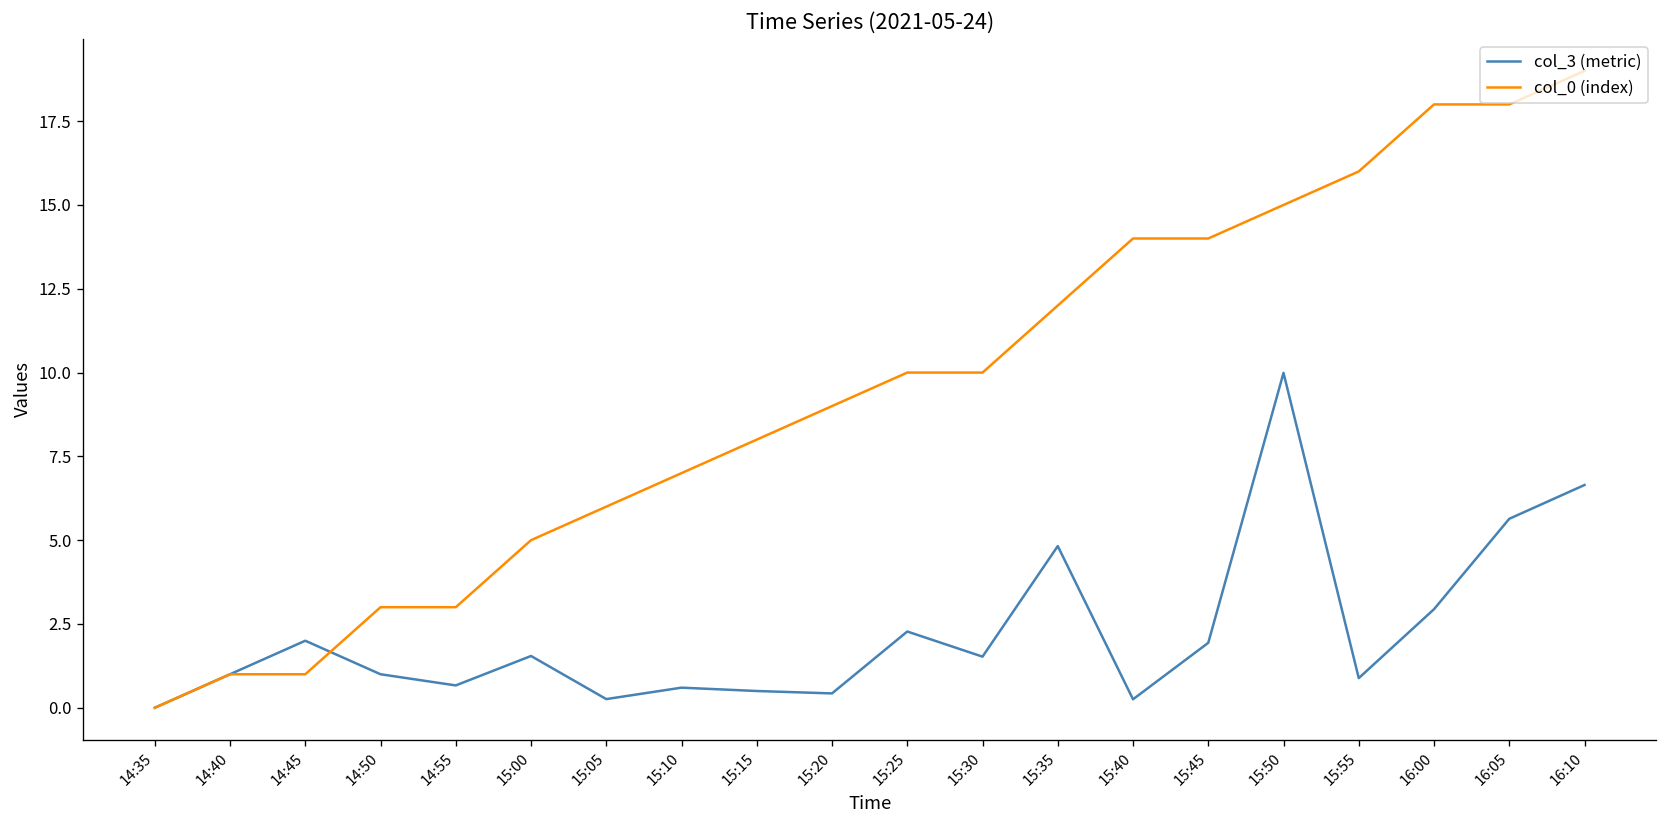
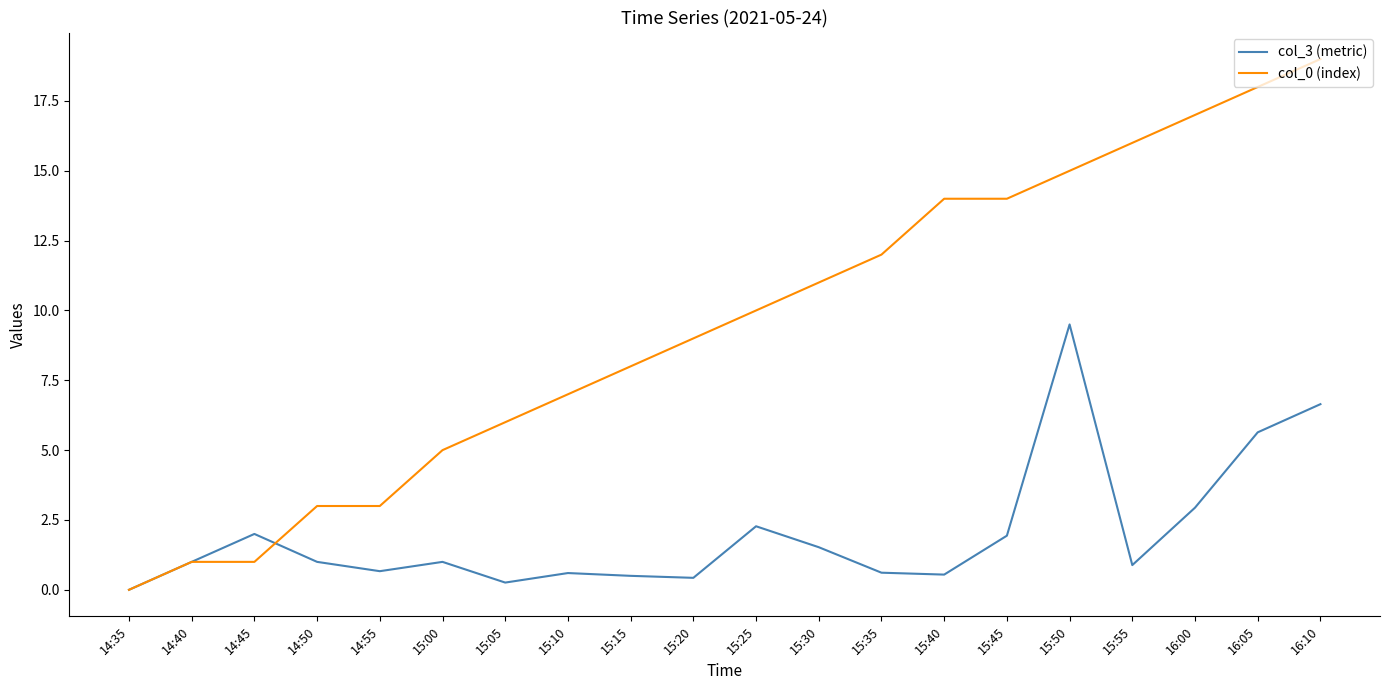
  {
    "col_3 (metric)": {
      "14:45": 2.0,
      "14:50": 1.0,
      "14:55": 0.7,
-     "15:00": 1.5,
+     "15:00": 1.0,
      "15:05": 0.3,
      "15:10": 0.6,
      "15:15": 0.5,
      "15:20": 0.4,
      "15:25": 2.3,
      "15:30": 1.5,
-     "15:35": 4.8,
-     "15:40": 0.3,
+     "15:35": 0.6,
+     "15:40": 0.5,
      "15:45": 1.9,
-     "15:50": 10.0,
+     "15:50": 9.5,
      "15:55": 0.9,
      "16:00": 2.9,
      "16:05": 5.6,
      "16:10": 6.6
    },
    "col_0 (index)": {
      "14:45": 1,
      "14:50": 3,
      "14:55": 3,
      "15:00": 5,
      "15:05": 6,
      "15:10": 7,
      "15:15": 8,
      "15:20": 9,
      "15:25": 10,
-     "15:30": 10,
+     "15:30": 11,
      "15:35": 12,
      "15:40": 14,
      "15:45": 14,
      "15:50": 15,
      "15:55": 16,
-     "16:00": 18,
+     "16:00": 17,
      "16:05": 18
    }
  }
